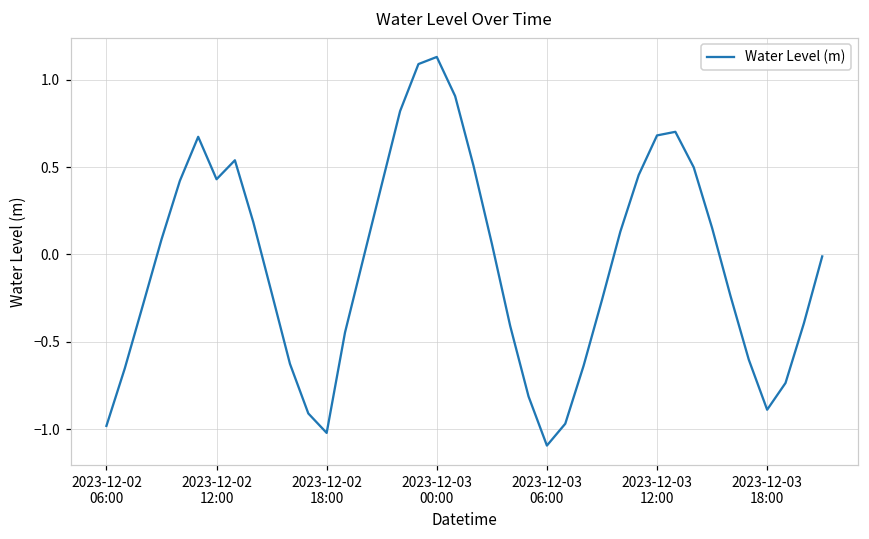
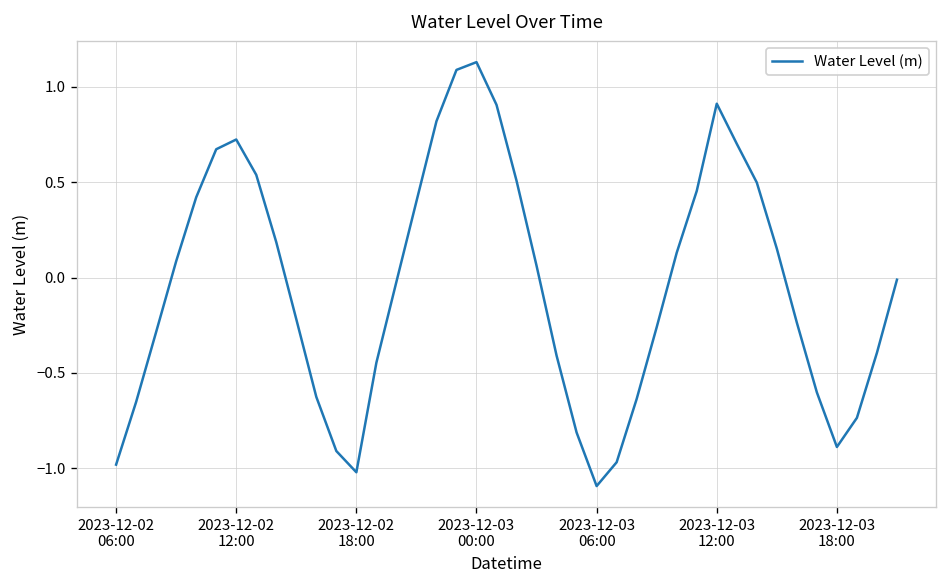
  {
    "2023-12-02 06:00": -0.98,
-   "2023-12-02 12:00": 0.43,
+   "2023-12-02 12:00": 0.72,
    "2023-12-02 18:00": -1.02,
    "2023-12-03 00:00": 1.13,
    "2023-12-03 06:00": -1.09,
-   "2023-12-03 12:00": 0.68,
+   "2023-12-03 12:00": 0.91,
    "2023-12-03 18:00": -0.89
  }
